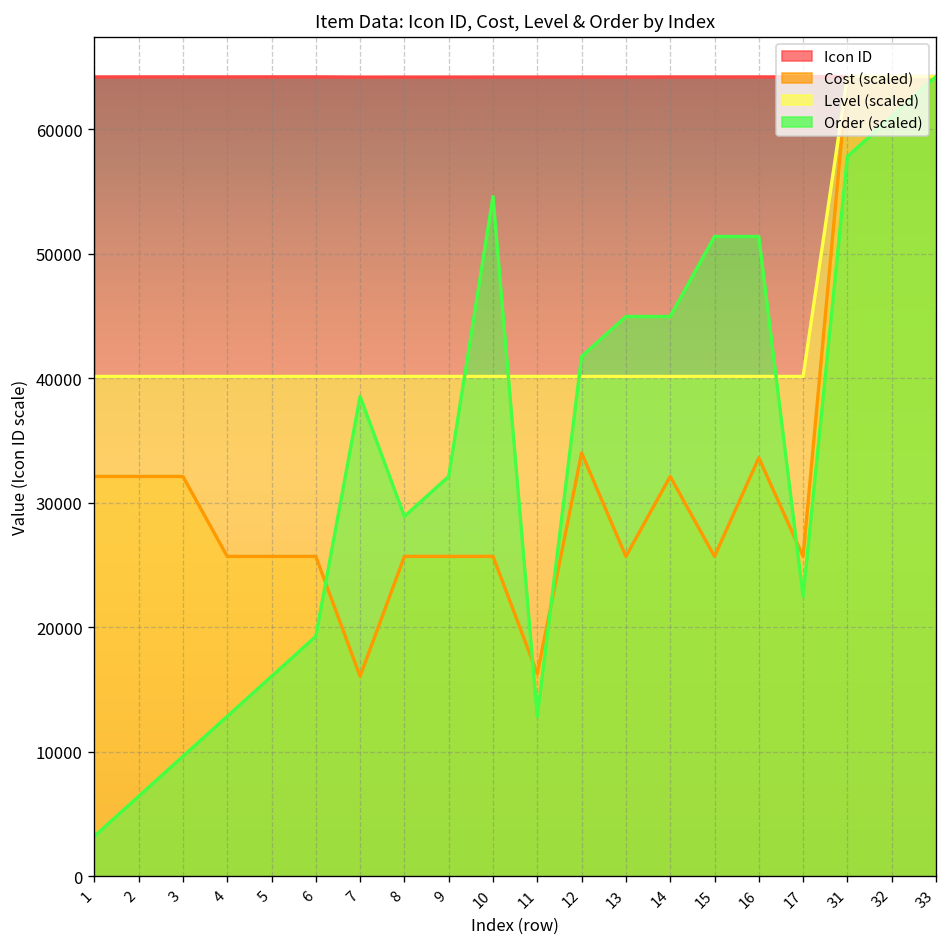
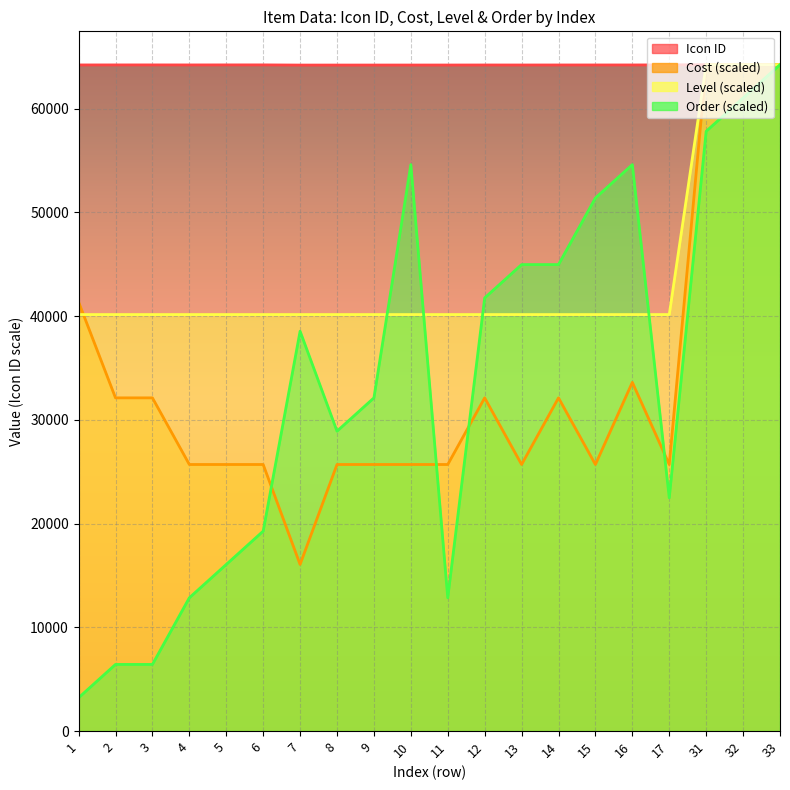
  {
    "Icon ID": {
      "1": 64200,
      "2": 64200,
      "3": 64200,
      "4": 64200,
      "5": 64200,
      "6": 64200,
      "7": 64200,
      "8": 64200,
      "9": 64200,
      "10": 64200,
      "11": 64200,
      "12": 64200,
      "13": 64200,
      "14": 64200,
      "15": 64200,
      "16": 64200
    },
    "Cost (scaled)": {
-     "1": 32100,
+     "1": 41400,
      "2": 32100,
      "3": 32100,
      "4": 25700,
      "5": 25700,
      "6": 25700,
      "7": 16100,
      "8": 25700,
      "9": 25700,
      "10": 25700,
-     "11": 16300,
-     "12": 34000,
+     "11": 25700,
+     "12": 32100,
      "13": 25700,
      "14": 32100,
      "15": 25700,
      "16": 33600,
      "17": 25700
    },
    "Level (scaled)": {
      "1": 40200,
      "2": 40200,
      "3": 40200,
      "4": 40200,
      "5": 40200,
      "6": 40200,
      "7": 40200,
      "8": 40200,
      "9": 40200,
      "10": 40200,
      "11": 40200,
      "12": 40200,
      "13": 40200,
      "14": 40200,
      "15": 40200,
      "16": 40200,
      "17": 40200
    },
    "Order (scaled)": {
      "1": 3200,
      "2": 6400,
-     "3": 9600,
+     "3": 6400,
      "4": 12800,
      "5": 16100,
      "6": 19300,
      "7": 38500,
      "8": 28900,
      "9": 32100,
      "10": 54600,
      "11": 12800,
      "12": 41800,
      "13": 45000,
      "14": 45000,
      "15": 51400,
-     "16": 51400,
+     "16": 54600,
      "17": 22500,
      "31": 57800
    }
  }
